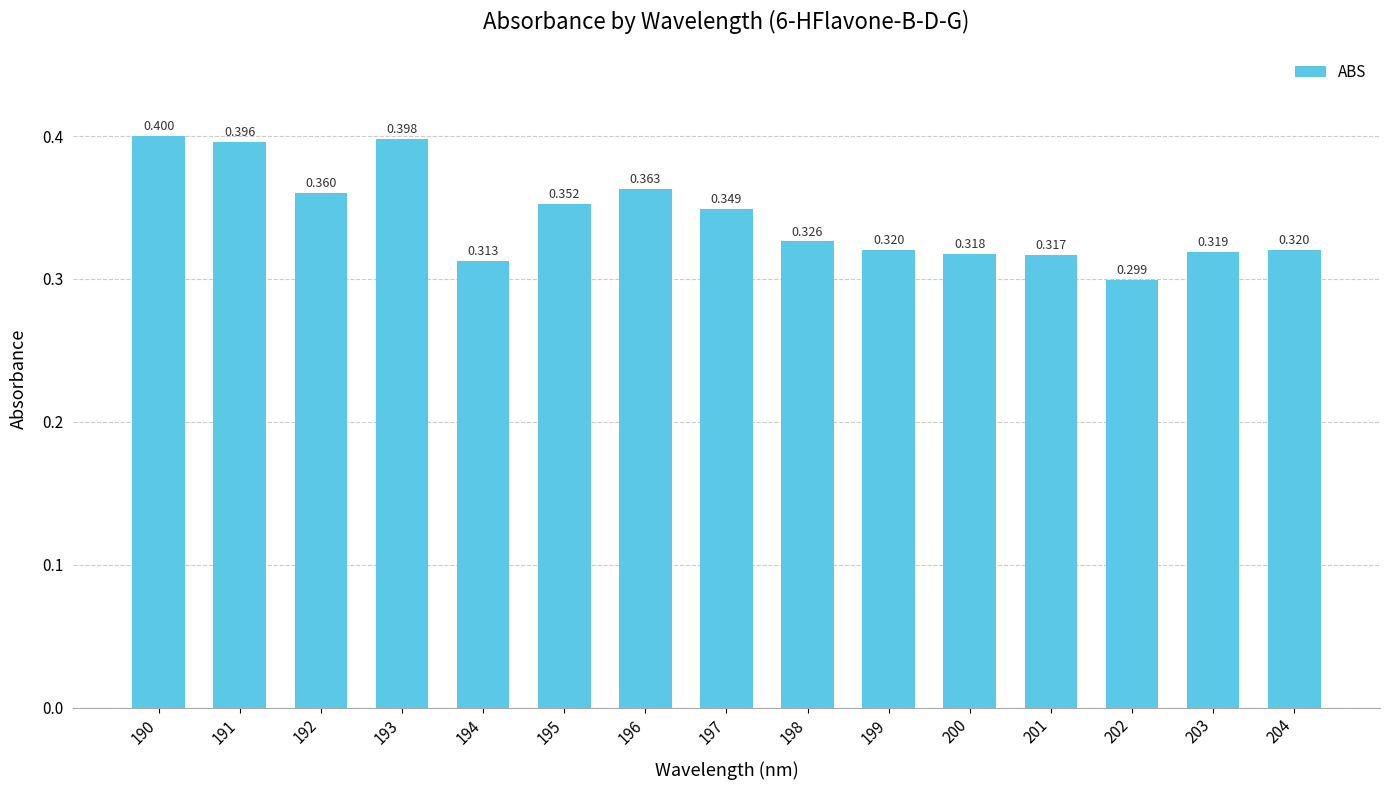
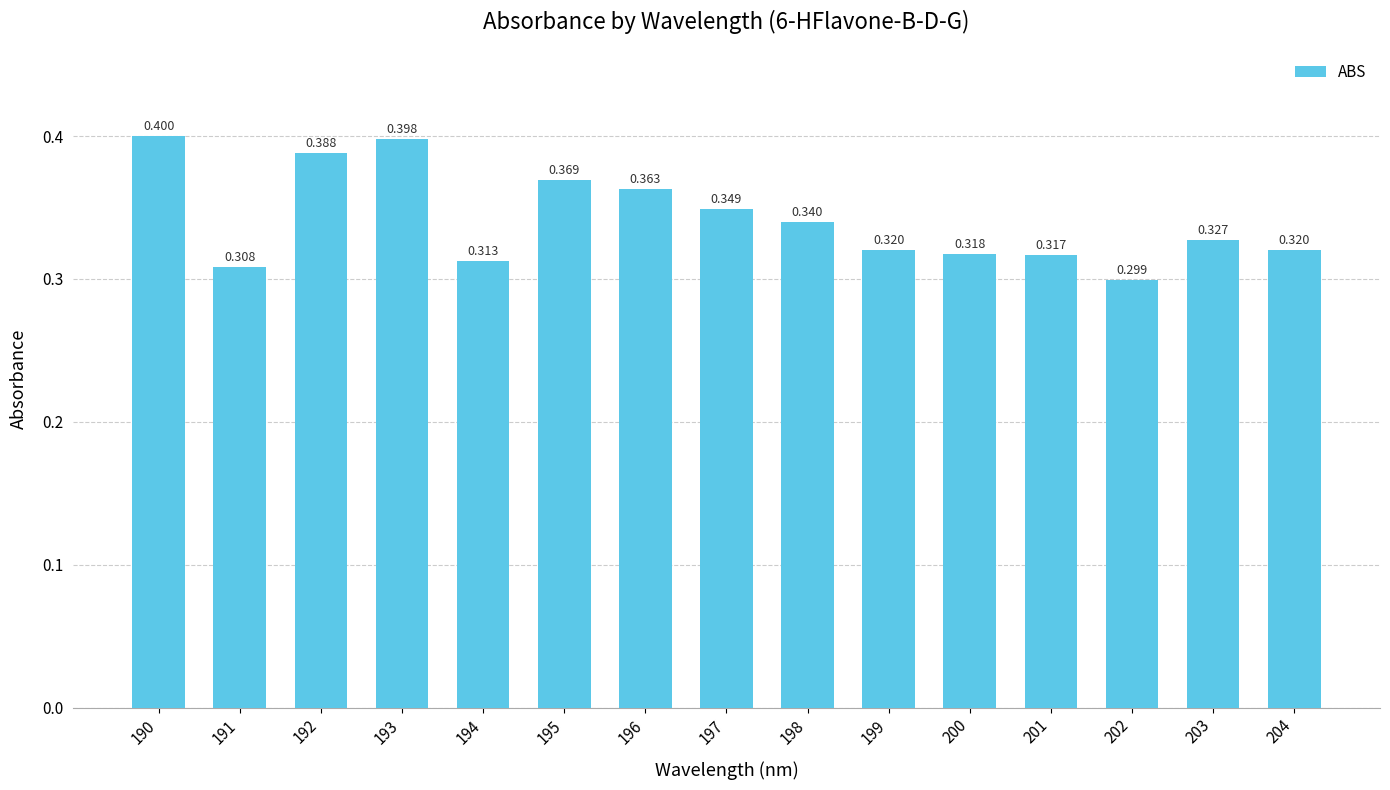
  {
    "190": 0.400,
-   "191": 0.396,
-   "192": 0.360,
+   "191": 0.308,
+   "192": 0.388,
    "193": 0.398,
    "194": 0.313,
-   "195": 0.352,
+   "195": 0.369,
    "196": 0.363,
    "197": 0.349,
-   "198": 0.326,
+   "198": 0.340,
    "199": 0.320,
    "200": 0.318,
    "201": 0.317,
    "202": 0.299,
-   "203": 0.319,
+   "203": 0.327,
    "204": 0.320
  }
